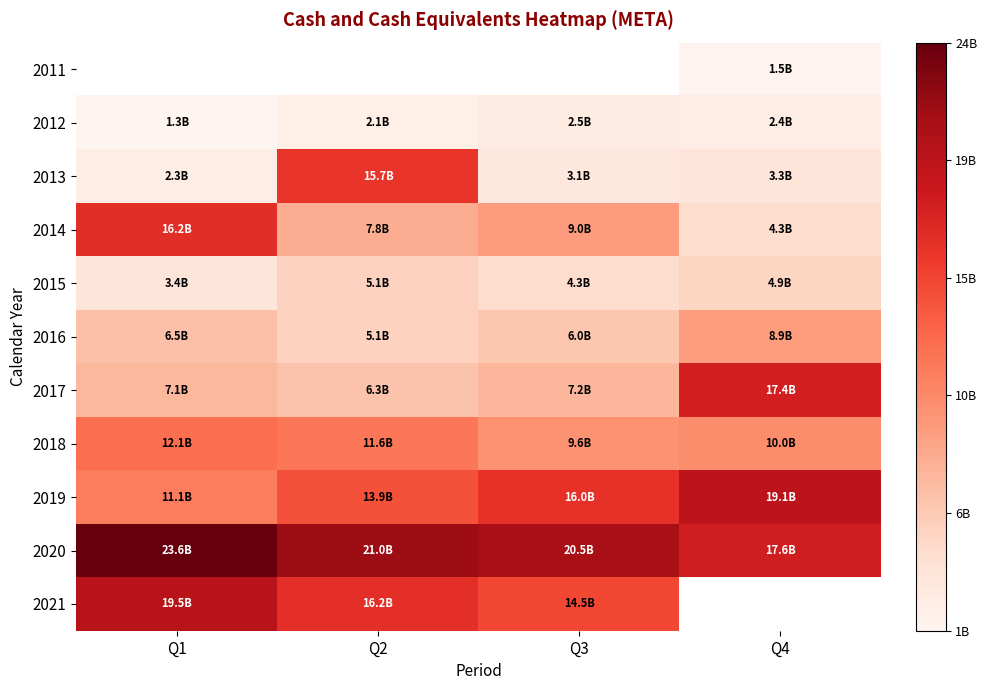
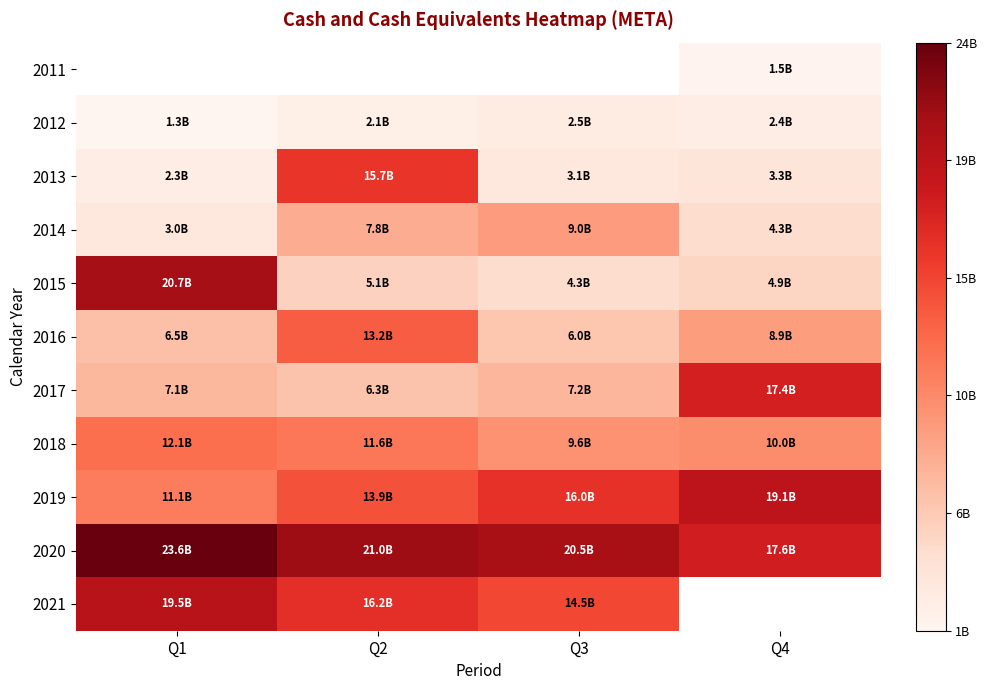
  {
    "2011": {
      "Q4": "1.5B"
    },
    "2012": {
      "Q1": "1.3B",
      "Q2": "2.1B",
      "Q3": "2.5B",
      "Q4": "2.4B"
    },
    "2013": {
      "Q1": "2.3B",
      "Q2": "15.7B",
      "Q3": "3.1B",
      "Q4": "3.3B"
    },
    "2014": {
-     "Q1": "16.2B",
+     "Q1": "3.0B",
      "Q2": "7.8B",
      "Q3": "9.0B",
      "Q4": "4.3B"
    },
    "2015": {
-     "Q1": "3.4B",
+     "Q1": "20.7B",
      "Q2": "5.1B",
      "Q3": "4.3B",
      "Q4": "4.9B"
    },
    "2016": {
      "Q1": "6.5B",
-     "Q2": "5.1B",
+     "Q2": "13.2B",
      "Q3": "6.0B",
      "Q4": "8.9B"
    },
    "2017": {
      "Q1": "7.1B",
      "Q2": "6.3B",
      "Q3": "7.2B",
      "Q4": "17.4B"
    },
    "2018": {
      "Q1": "12.1B",
      "Q2": "11.6B",
      "Q3": "9.6B",
      "Q4": "10.0B"
    },
    "2019": {
      "Q1": "11.1B",
      "Q2": "13.9B",
      "Q3": "16.0B",
      "Q4": "19.1B"
    },
    "2020": {
      "Q1": "23.6B",
      "Q2": "21.0B",
      "Q3": "20.5B",
      "Q4": "17.6B"
    },
    "2021": {
      "Q1": "19.5B",
      "Q2": "16.2B",
      "Q3": "14.5B"
    }
  }
